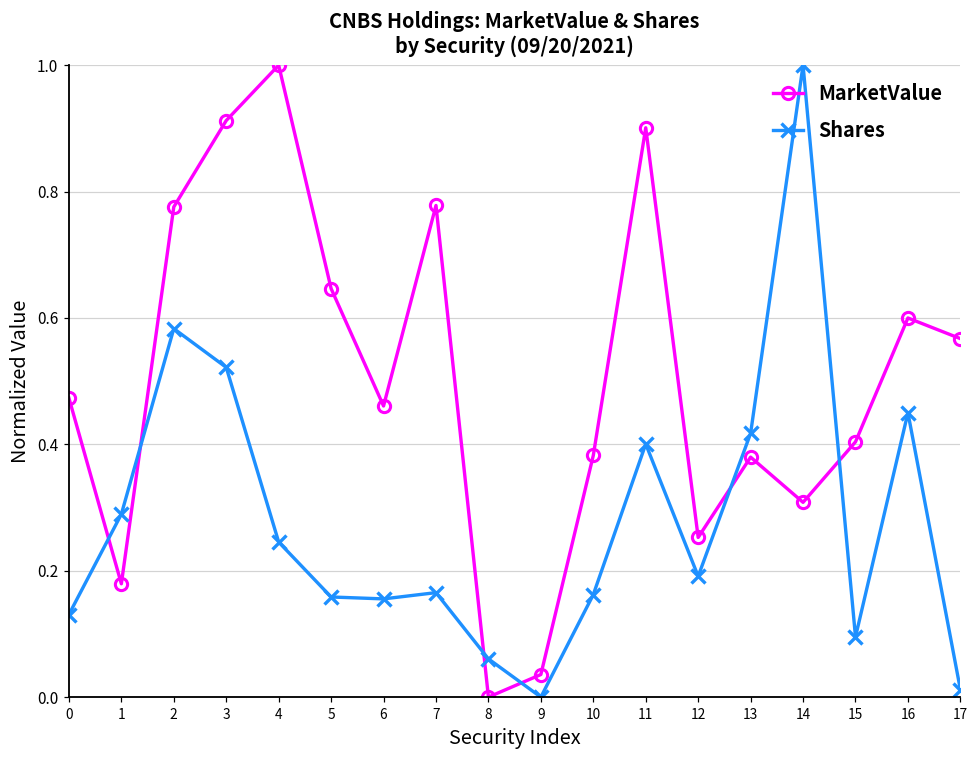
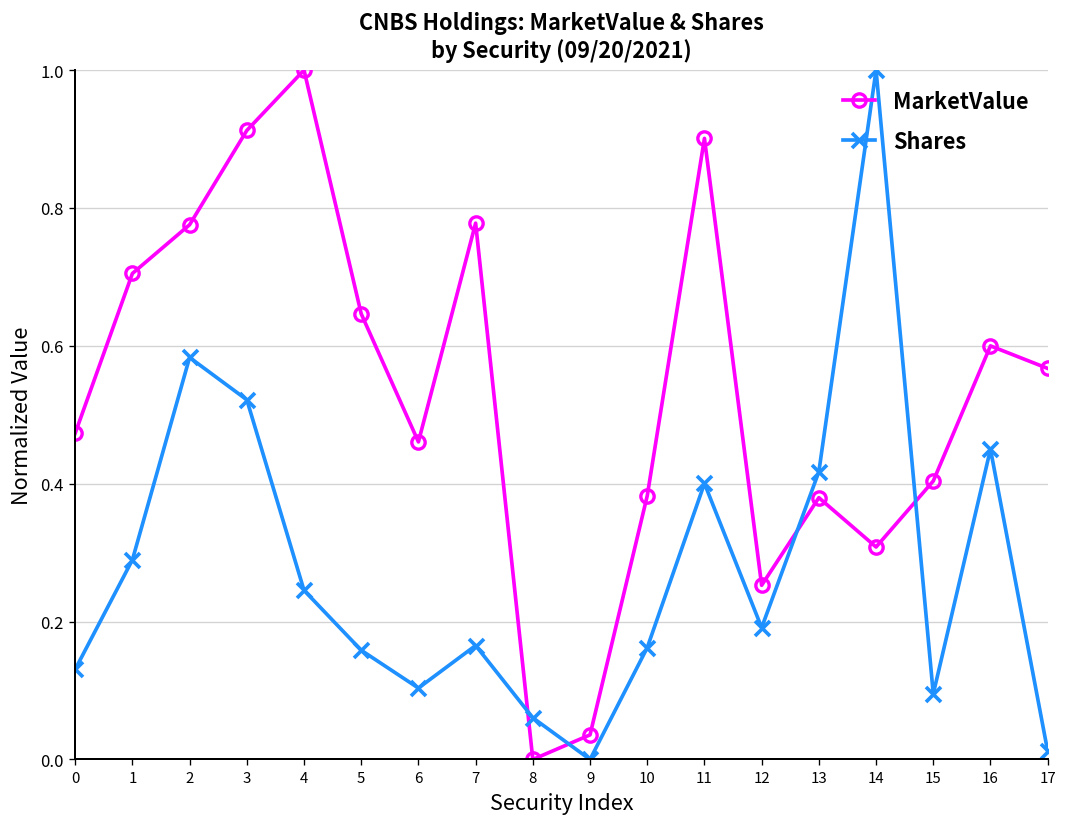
  {
    "MarketValue": {
      "0": 0.47,
-     "1": 0.18,
+     "1": 0.70,
      "2": 0.78,
      "3": 0.91,
      "4": 1.00,
      "5": 0.65,
      "6": 0.46,
      "7": 0.78,
      "8": 0.00,
      "9": 0.04,
      "10": 0.38,
      "11": 0.90,
      "12": 0.25,
      "13": 0.38,
      "14": 0.31,
      "15": 0.40,
      "16": 0.60,
      "17": 0.57
    },
    "Shares": {
      "0": 0.13,
      "1": 0.29,
      "2": 0.58,
      "3": 0.52,
      "4": 0.25,
      "5": 0.16,
-     "6": 0.16,
+     "6": 0.10,
      "7": 0.17,
      "8": 0.06,
      "9": 0.00,
      "10": 0.16,
      "11": 0.40,
      "12": 0.19,
      "13": 0.42,
      "14": 1.00,
      "15": 0.10,
      "16": 0.45,
      "17": 0.01
    }
  }
